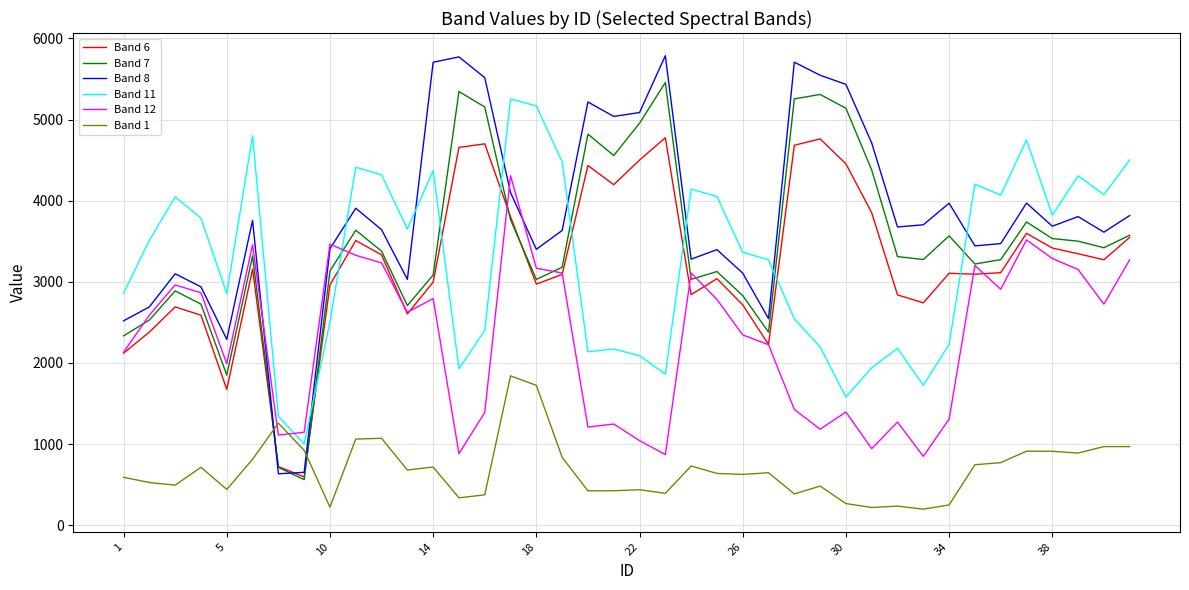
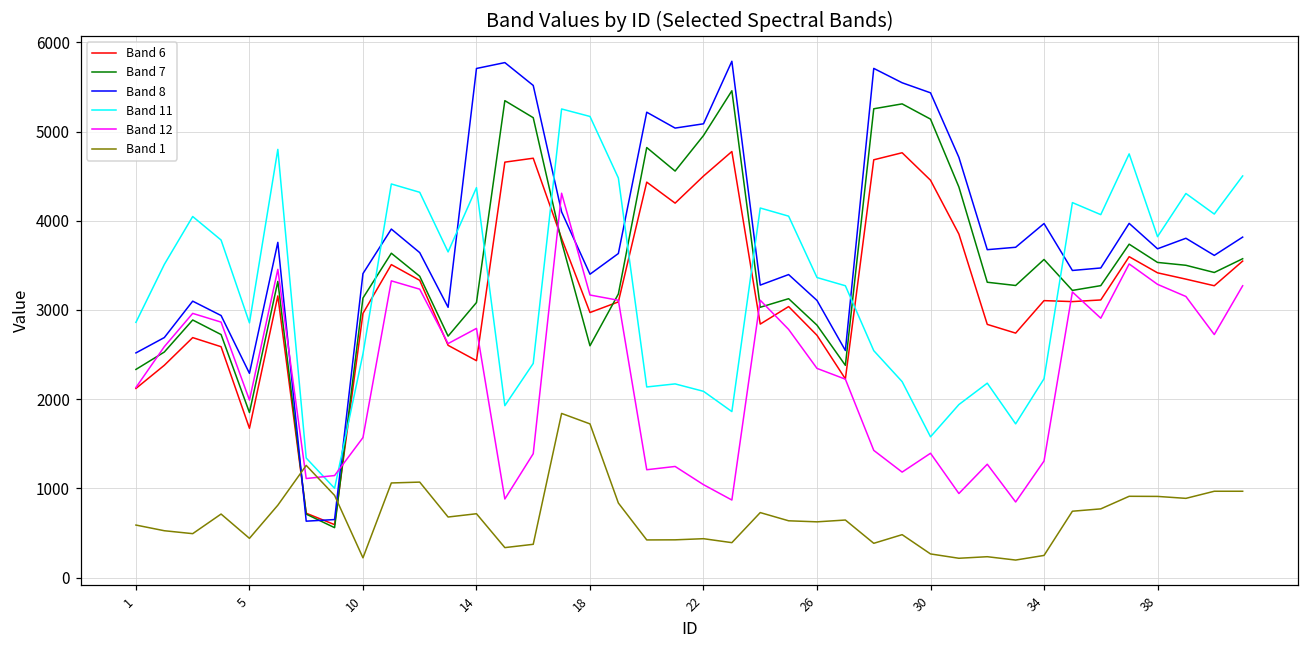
  {
    "Band 6": {
      "5": 1700,
      "10": 3000,
-     "14": 3000,
+     "14": 2400,
      "18": 3000,
      "22": 4500,
      "26": 2700,
      "30": 4500,
      "34": 3100,
      "38": 3400
    },
    "Band 7": {
      "1": 2300,
      "5": 1900,
      "10": 3100,
      "14": 3100,
-     "18": 3000,
+     "18": 2600,
      "22": 5000,
      "26": 2800,
      "30": 5100,
      "34": 3600,
      "38": 3500
    },
    "Band 8": {
      "1": 2500,
      "5": 2300,
      "10": 3400,
      "14": 5700,
      "18": 3400,
      "22": 5100,
      "26": 3100,
      "30": 5400,
      "34": 4000,
      "38": 3700
    },
    "Band 11": {
      "1": 2900,
      "5": 2900,
      "10": 2500,
      "14": 4400,
      "18": 5200,
      "22": 2100,
      "26": 3400,
      "30": 1600,
      "34": 2200,
      "38": 3800
    },
    "Band 12": {
      "5": 2000,
-     "10": 3500,
+     "10": 1600,
      "14": 2800,
      "18": 3200,
      "22": 1000,
      "26": 2300,
      "30": 1400,
      "34": 1300,
      "38": 3300
    },
    "Band 1": {
      "1": 600,
      "5": 400,
      "10": 200,
      "14": 700,
      "18": 1700,
      "22": 400,
      "26": 600,
      "30": 300,
      "34": 200,
      "38": 900
    }
  }
